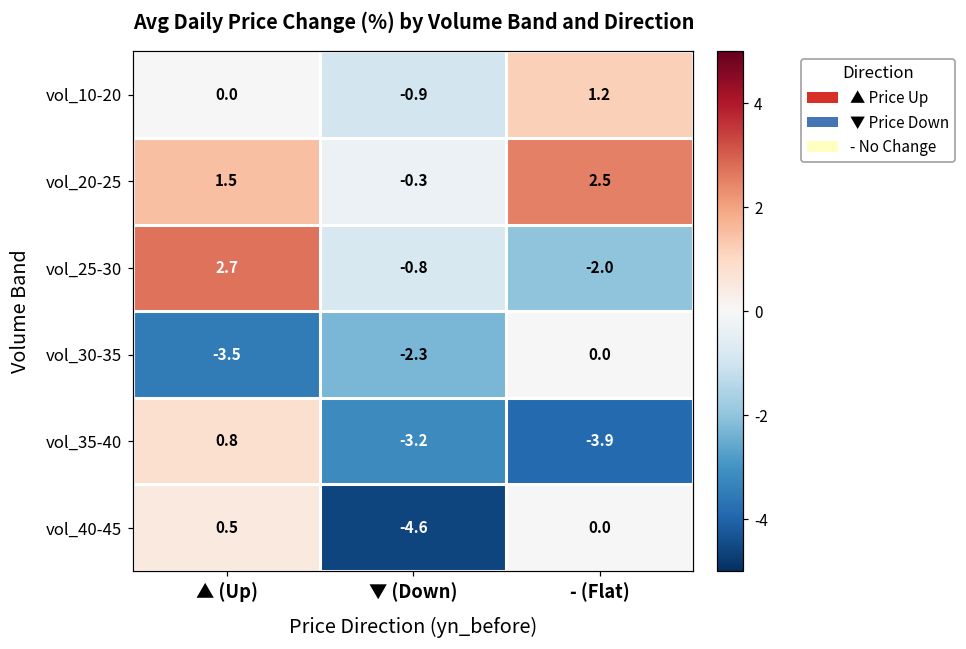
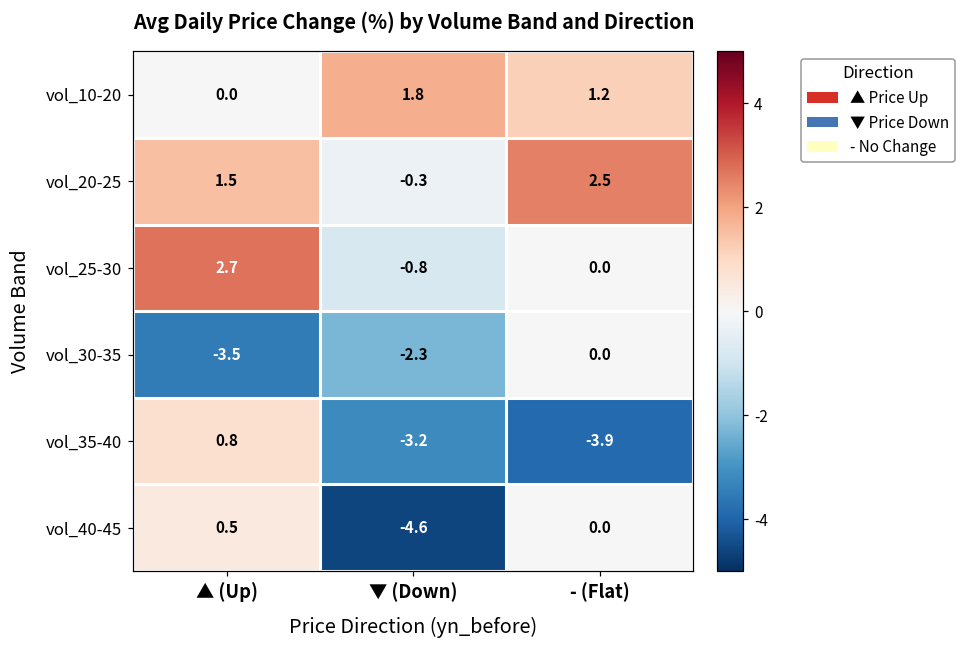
  {
    "vol_10-20": {
      "▲ (Up)": 0.0,
-     "▼ (Down)": -0.9,
+     "▼ (Down)": 1.8,
      "- (Flat)": 1.2
    },
    "vol_20-25": {
      "▲ (Up)": 1.5,
      "▼ (Down)": -0.3,
      "- (Flat)": 2.5
    },
    "vol_25-30": {
      "▲ (Up)": 2.7,
      "▼ (Down)": -0.8,
-     "- (Flat)": -2.0
+     "- (Flat)": 0.0
    },
    "vol_30-35": {
      "▲ (Up)": -3.5,
      "▼ (Down)": -2.3,
      "- (Flat)": 0.0
    },
    "vol_35-40": {
      "▲ (Up)": 0.8,
      "▼ (Down)": -3.2,
      "- (Flat)": -3.9
    },
    "vol_40-45": {
      "▲ (Up)": 0.5,
      "▼ (Down)": -4.6,
      "- (Flat)": 0.0
    }
  }
